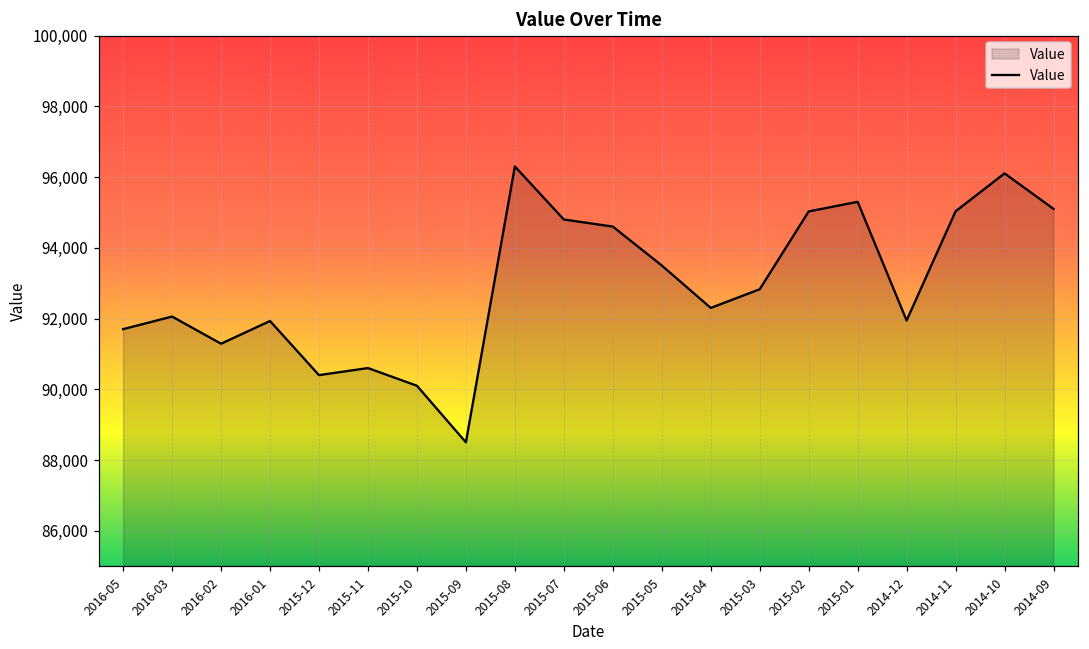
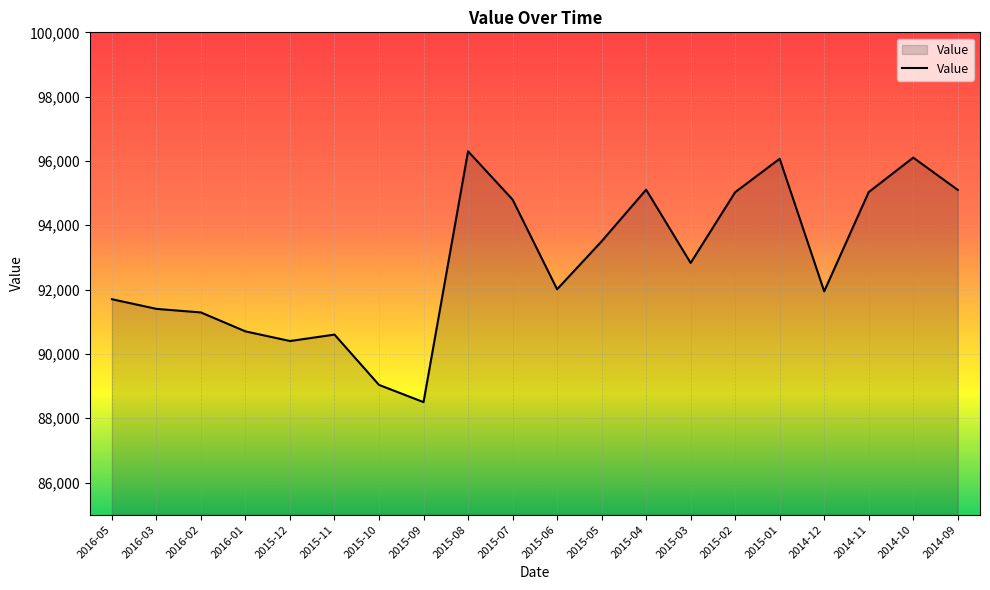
  {
    "2016-05": "91,700",
-   "2016-03": "92,100",
+   "2016-03": "91,400",
    "2016-02": "91,300",
-   "2016-01": "91,900",
+   "2016-01": "90,700",
    "2015-12": "90,400",
    "2015-11": "90,600",
-   "2015-10": "90,100",
+   "2015-10": "89,000",
    "2015-09": "88,500",
    "2015-08": "96,300",
    "2015-07": "94,800",
-   "2015-06": "94,600",
+   "2015-06": "92,000",
    "2015-05": "93,500",
-   "2015-04": "92,300",
+   "2015-04": "95,100",
    "2015-03": "92,800",
    "2015-02": "95,000",
-   "2015-01": "95,300",
+   "2015-01": "96,100",
    "2014-12": "91,900",
    "2014-11": "95,000",
    "2014-10": "96,100",
    "2014-09": "95,100"
  }
